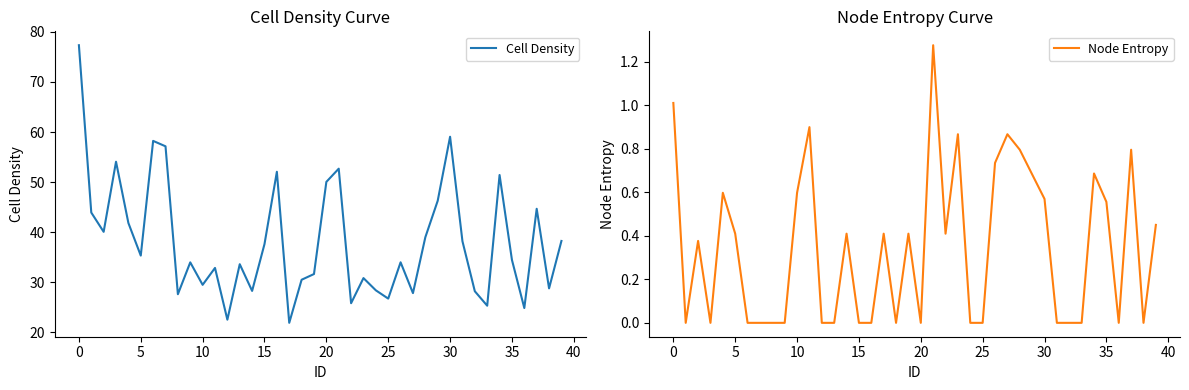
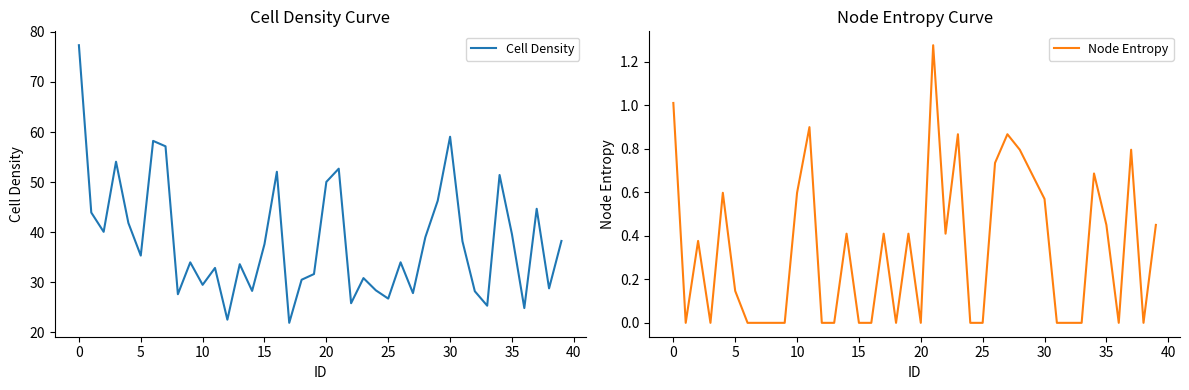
  {
    "Cell Density Curve": {
      "0": 77,
      "5": 35,
      "10": 29,
      "15": 38,
      "20": 50,
      "25": 27,
      "30": 59,
-     "35": 34
+     "35": 40
    },
    "Node Entropy Curve": {
      "0": 1.01,
-     "5": 0.41,
+     "5": 0.15,
      "10": 0.60,
      "15": 0.00,
      "20": 0.00,
      "25": 0.00,
      "30": 0.57,
-     "35": 0.56
+     "35": 0.45
    }
  }
